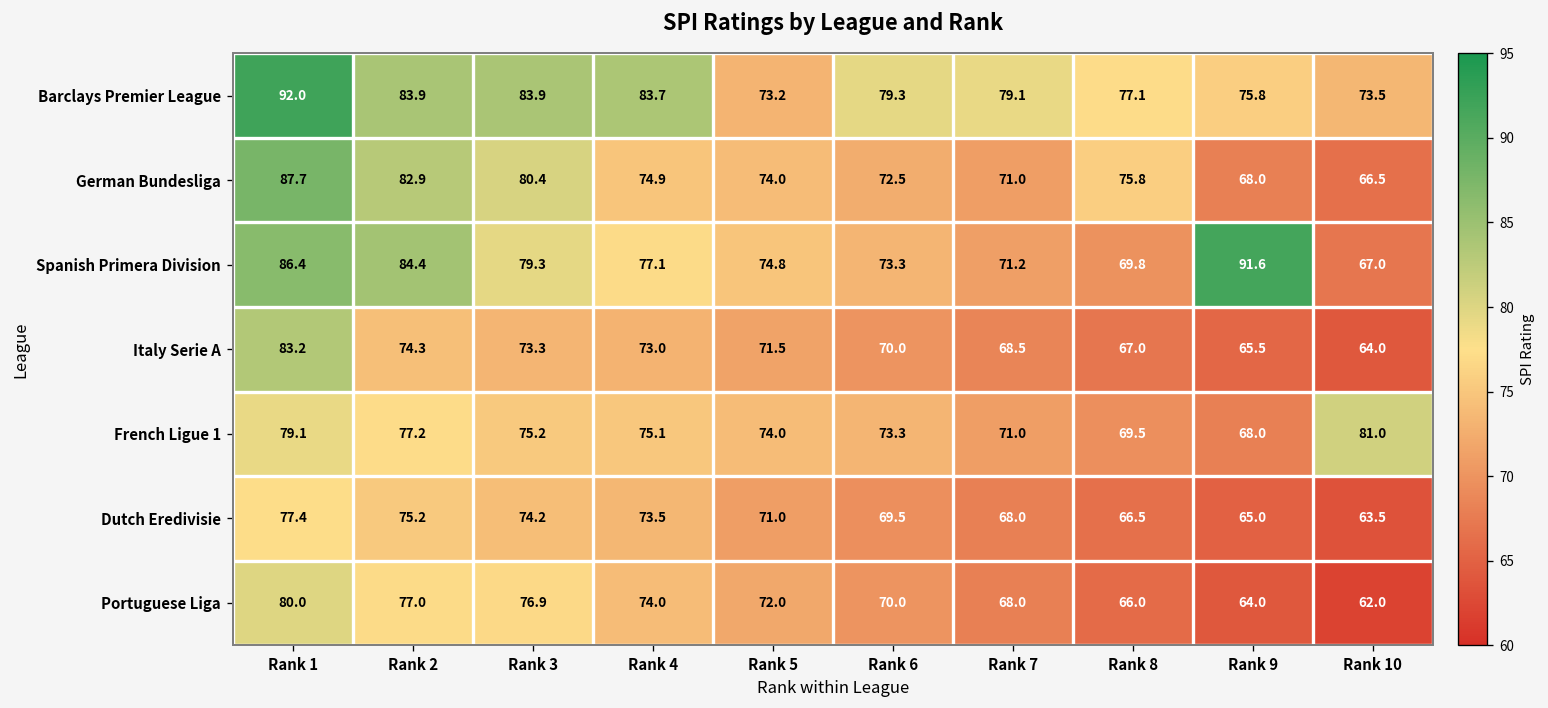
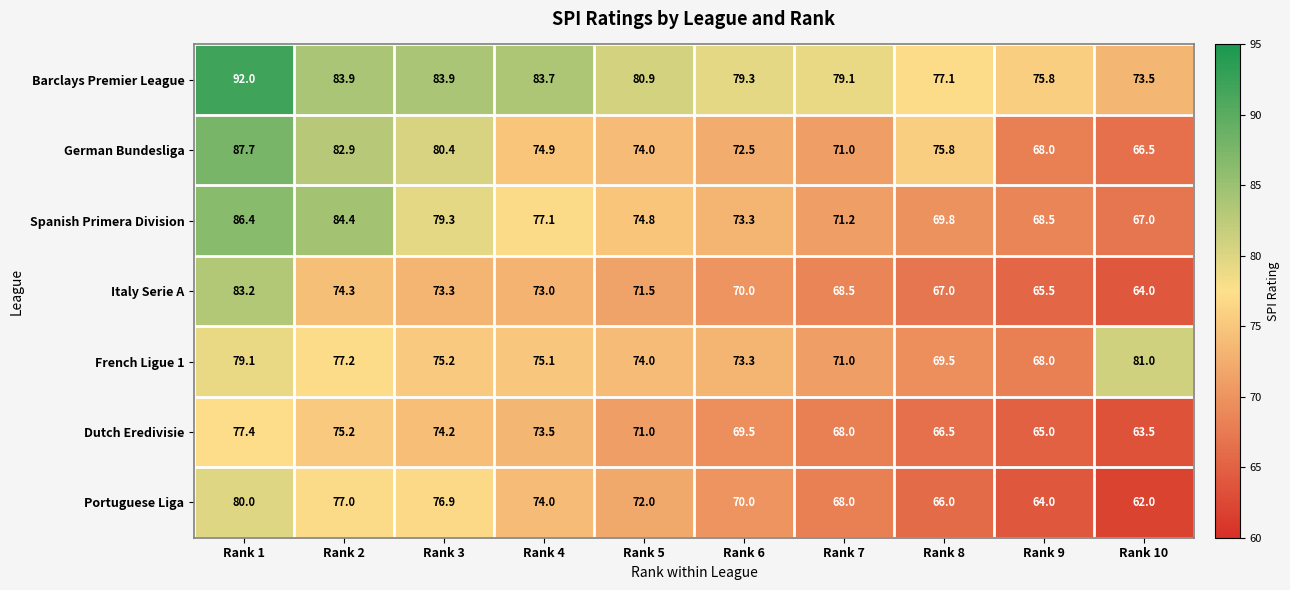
  {
    "Barclays Premier League": {
      "Rank 1": 92.0,
      "Rank 2": 83.9,
      "Rank 3": 83.9,
      "Rank 4": 83.7,
-     "Rank 5": 73.2,
+     "Rank 5": 80.9,
      "Rank 6": 79.3,
      "Rank 7": 79.1,
      "Rank 8": 77.1,
      "Rank 9": 75.8,
      "Rank 10": 73.5
    },
    "German Bundesliga": {
      "Rank 1": 87.7,
      "Rank 2": 82.9,
      "Rank 3": 80.4,
      "Rank 4": 74.9,
      "Rank 5": 74.0,
      "Rank 6": 72.5,
      "Rank 7": 71.0,
      "Rank 8": 75.8,
      "Rank 9": 68.0,
      "Rank 10": 66.5
    },
    "Spanish Primera Division": {
      "Rank 1": 86.4,
      "Rank 2": 84.4,
      "Rank 3": 79.3,
      "Rank 4": 77.1,
      "Rank 5": 74.8,
      "Rank 6": 73.3,
      "Rank 7": 71.2,
      "Rank 8": 69.8,
-     "Rank 9": 91.6,
+     "Rank 9": 68.5,
      "Rank 10": 67.0
    },
    "Italy Serie A": {
      "Rank 1": 83.2,
      "Rank 2": 74.3,
      "Rank 3": 73.3,
      "Rank 4": 73.0,
      "Rank 5": 71.5,
      "Rank 6": 70.0,
      "Rank 7": 68.5,
      "Rank 8": 67.0,
      "Rank 9": 65.5,
      "Rank 10": 64.0
    },
    "French Ligue 1": {
      "Rank 1": 79.1,
      "Rank 2": 77.2,
      "Rank 3": 75.2,
      "Rank 4": 75.1,
      "Rank 5": 74.0,
      "Rank 6": 73.3,
      "Rank 7": 71.0,
      "Rank 8": 69.5,
      "Rank 9": 68.0,
      "Rank 10": 81.0
    },
    "Dutch Eredivisie": {
      "Rank 1": 77.4,
      "Rank 2": 75.2,
      "Rank 3": 74.2,
      "Rank 4": 73.5,
      "Rank 5": 71.0,
      "Rank 6": 69.5,
      "Rank 7": 68.0,
      "Rank 8": 66.5,
      "Rank 9": 65.0,
      "Rank 10": 63.5
    },
    "Portuguese Liga": {
      "Rank 1": 80.0,
      "Rank 2": 77.0,
      "Rank 3": 76.9,
      "Rank 4": 74.0,
      "Rank 5": 72.0,
      "Rank 6": 70.0,
      "Rank 7": 68.0,
      "Rank 8": 66.0,
      "Rank 9": 64.0,
      "Rank 10": 62.0
    }
  }
